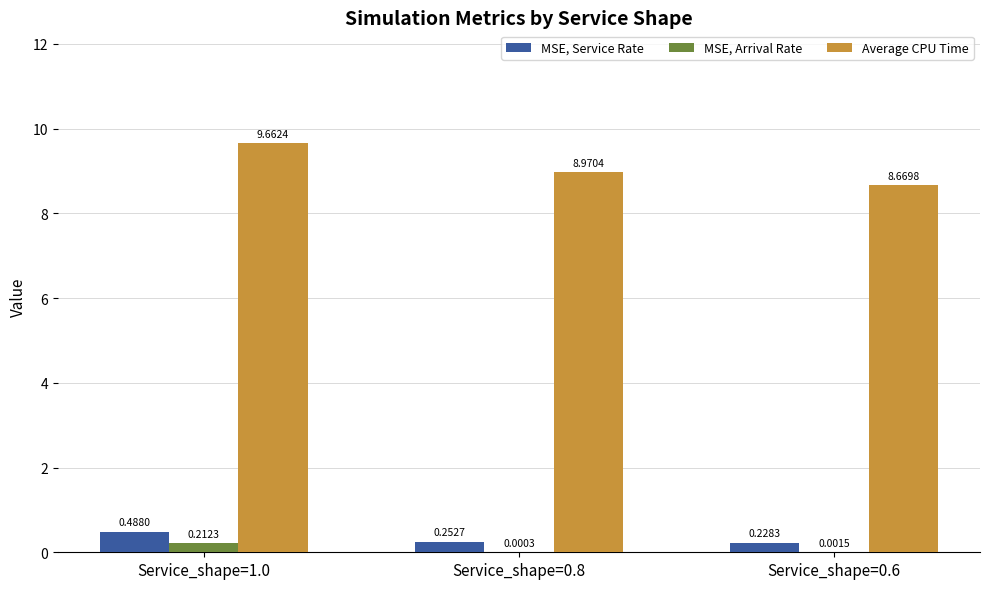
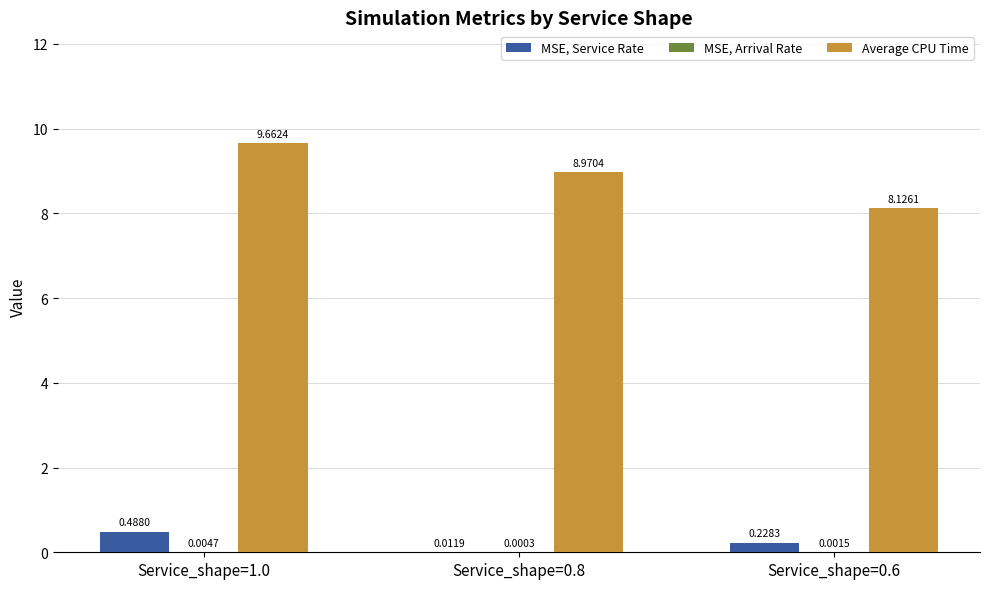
  {
    "MSE, Service Rate": {
      "Service_shape=1.0": 0.4880,
-     "Service_shape=0.8": 0.2527,
+     "Service_shape=0.8": 0.0119,
      "Service_shape=0.6": 0.2283
    },
    "MSE, Arrival Rate": {
-     "Service_shape=1.0": 0.2123,
+     "Service_shape=1.0": 0.0047,
      "Service_shape=0.8": 0.0003,
      "Service_shape=0.6": 0.0015
    },
    "Average CPU Time": {
      "Service_shape=1.0": 9.6624,
      "Service_shape=0.8": 8.9704,
-     "Service_shape=0.6": 8.6698
+     "Service_shape=0.6": 8.1261
    }
  }
